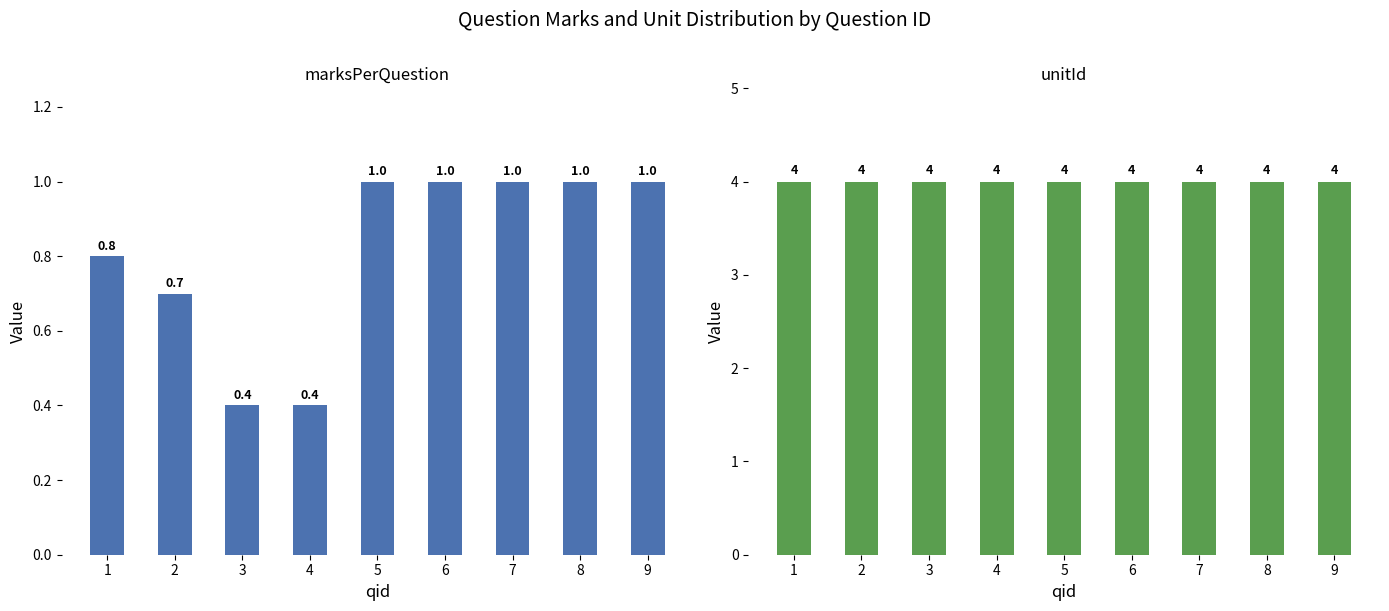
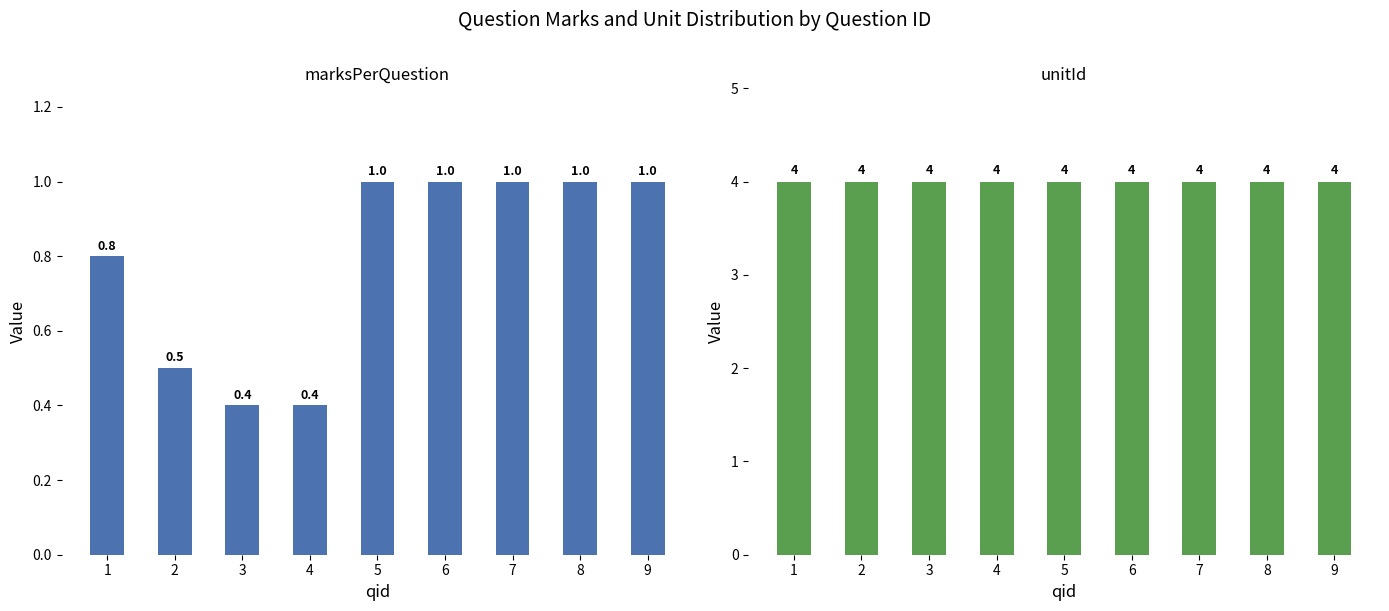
  {
    "marksPerQuestion": {
      "1": 0.8,
-     "2": 0.7,
+     "2": 0.5,
      "3": 0.4,
      "4": 0.4,
      "5": 1.0,
      "6": 1.0,
      "7": 1.0,
      "8": 1.0,
      "9": 1.0
    },
    "unitId": {
      "1": 4,
      "2": 4,
      "3": 4,
      "4": 4,
      "5": 4,
      "6": 4,
      "7": 4,
      "8": 4,
      "9": 4
    }
  }
